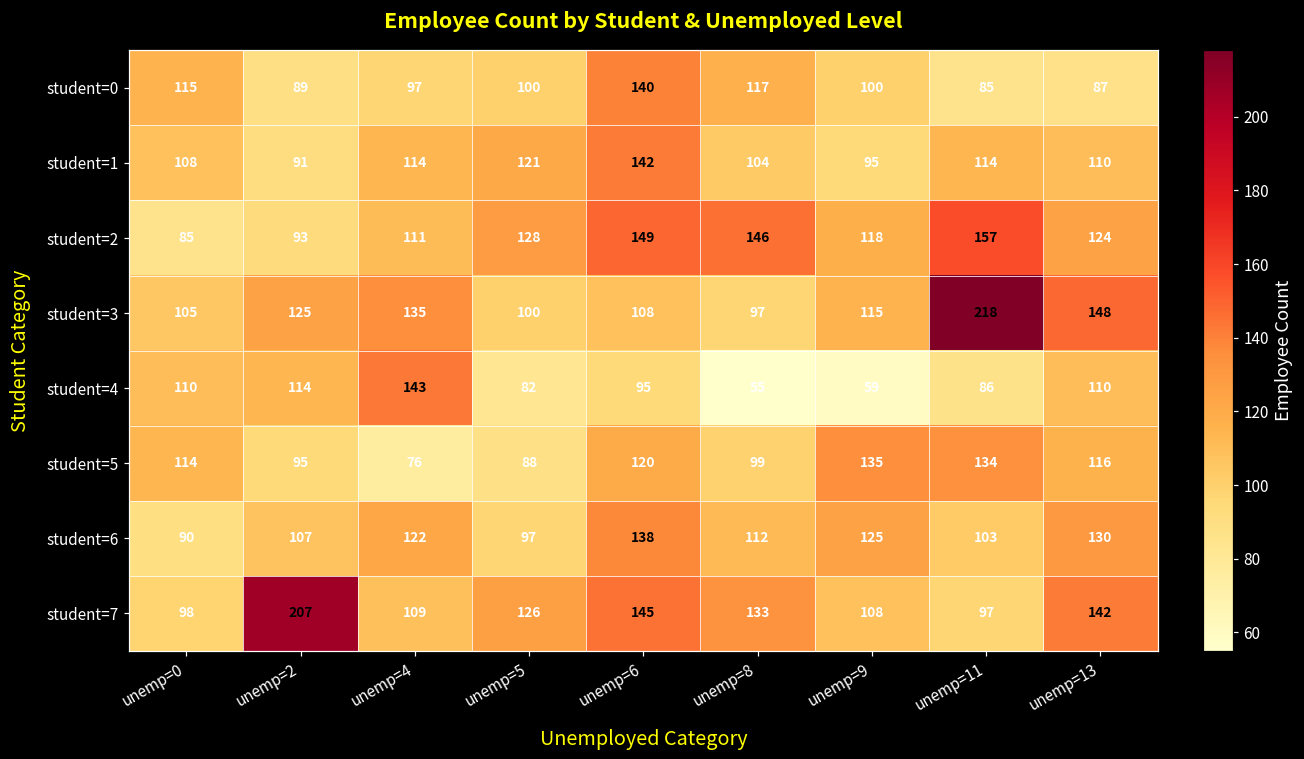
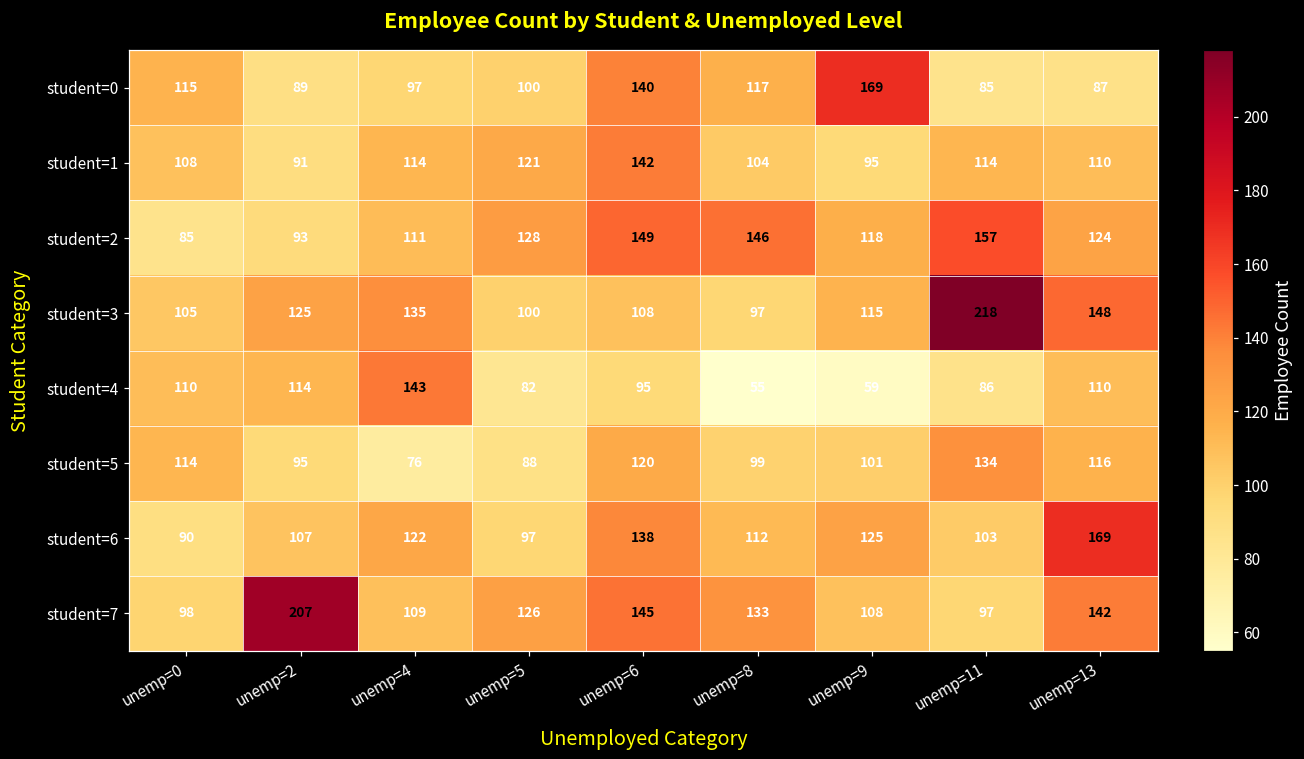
  {
    "student=0": {
      "unemp=0": 115,
      "unemp=2": 89,
      "unemp=4": 97,
      "unemp=5": 100,
      "unemp=6": 140,
      "unemp=8": 117,
-     "unemp=9": 100,
+     "unemp=9": 169,
      "unemp=11": 85,
      "unemp=13": 87
    },
    "student=1": {
      "unemp=0": 108,
      "unemp=2": 91,
      "unemp=4": 114,
      "unemp=5": 121,
      "unemp=6": 142,
      "unemp=8": 104,
      "unemp=9": 95,
      "unemp=11": 114,
      "unemp=13": 110
    },
    "student=2": {
      "unemp=0": 85,
      "unemp=2": 93,
      "unemp=4": 111,
      "unemp=5": 128,
      "unemp=6": 149,
      "unemp=8": 146,
      "unemp=9": 118,
      "unemp=11": 157,
      "unemp=13": 124
    },
    "student=3": {
      "unemp=0": 105,
      "unemp=2": 125,
      "unemp=4": 135,
      "unemp=5": 100,
      "unemp=6": 108,
      "unemp=8": 97,
      "unemp=9": 115,
      "unemp=11": 218,
      "unemp=13": 148
    },
    "student=4": {
      "unemp=0": 110,
      "unemp=2": 114,
      "unemp=4": 143,
      "unemp=5": 82,
      "unemp=6": 95,
      "unemp=8": 55,
      "unemp=9": 59,
      "unemp=11": 86,
      "unemp=13": 110
    },
    "student=5": {
      "unemp=0": 114,
      "unemp=2": 95,
      "unemp=4": 76,
      "unemp=5": 88,
      "unemp=6": 120,
      "unemp=8": 99,
-     "unemp=9": 135,
+     "unemp=9": 101,
      "unemp=11": 134,
      "unemp=13": 116
    },
    "student=6": {
      "unemp=0": 90,
      "unemp=2": 107,
      "unemp=4": 122,
      "unemp=5": 97,
      "unemp=6": 138,
      "unemp=8": 112,
      "unemp=9": 125,
      "unemp=11": 103,
-     "unemp=13": 130
+     "unemp=13": 169
    },
    "student=7": {
      "unemp=0": 98,
      "unemp=2": 207,
      "unemp=4": 109,
      "unemp=5": 126,
      "unemp=6": 145,
      "unemp=8": 133,
      "unemp=9": 108,
      "unemp=11": 97,
      "unemp=13": 142
    }
  }
